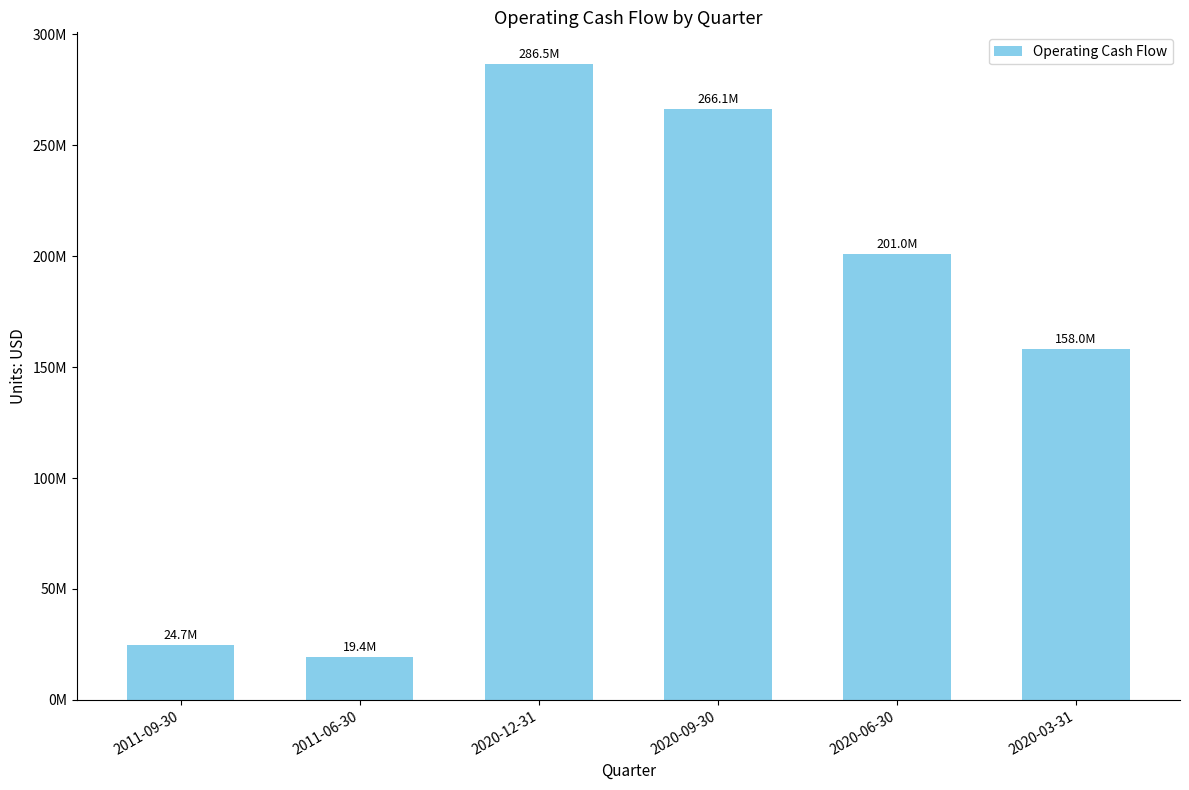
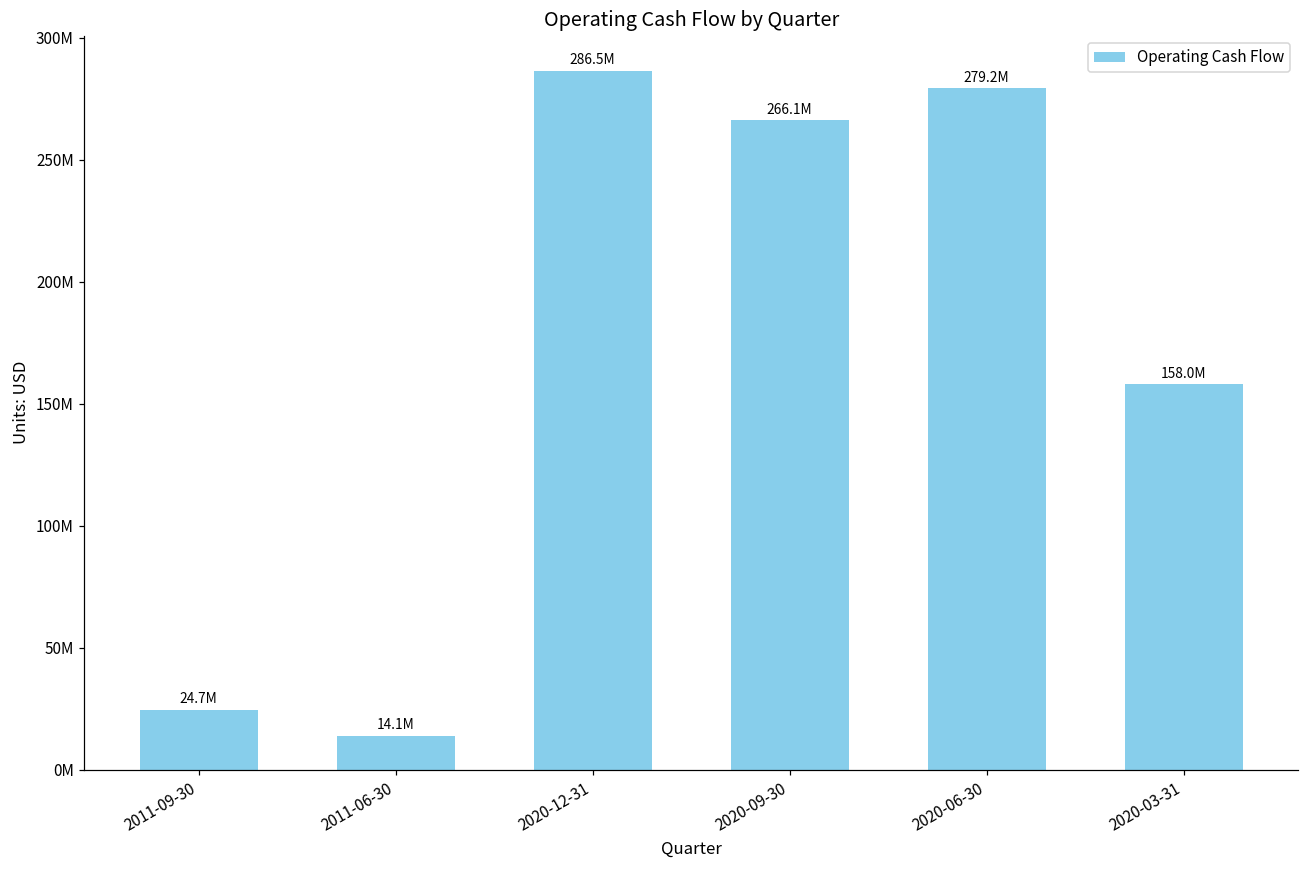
  {
    "2011-09-30": "24.7M",
-   "2011-06-30": "19.4M",
+   "2011-06-30": "14.1M",
    "2020-12-31": "286.5M",
    "2020-09-30": "266.1M",
-   "2020-06-30": "201.0M",
+   "2020-06-30": "279.2M",
    "2020-03-31": "158.0M"
  }
